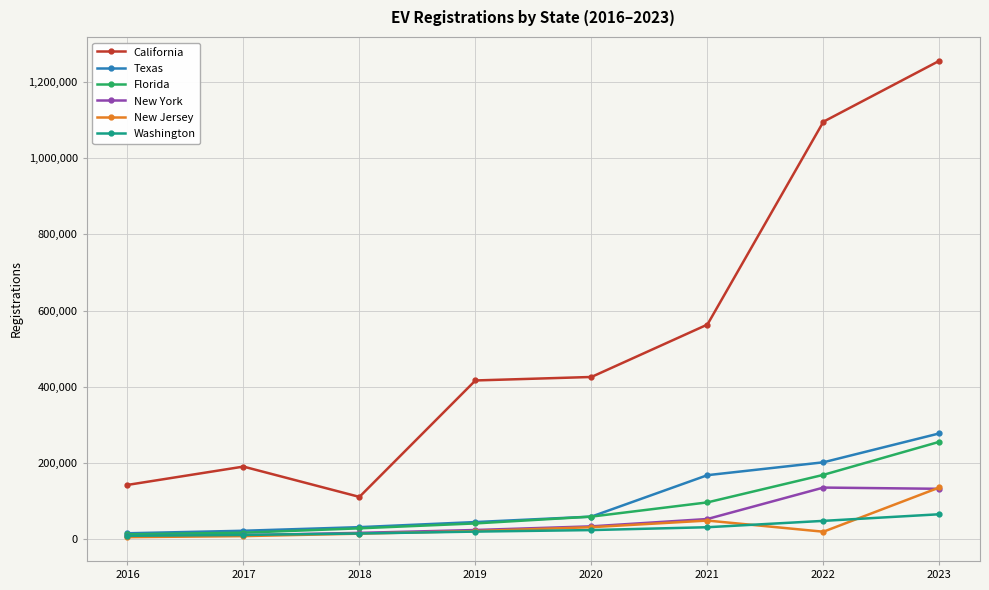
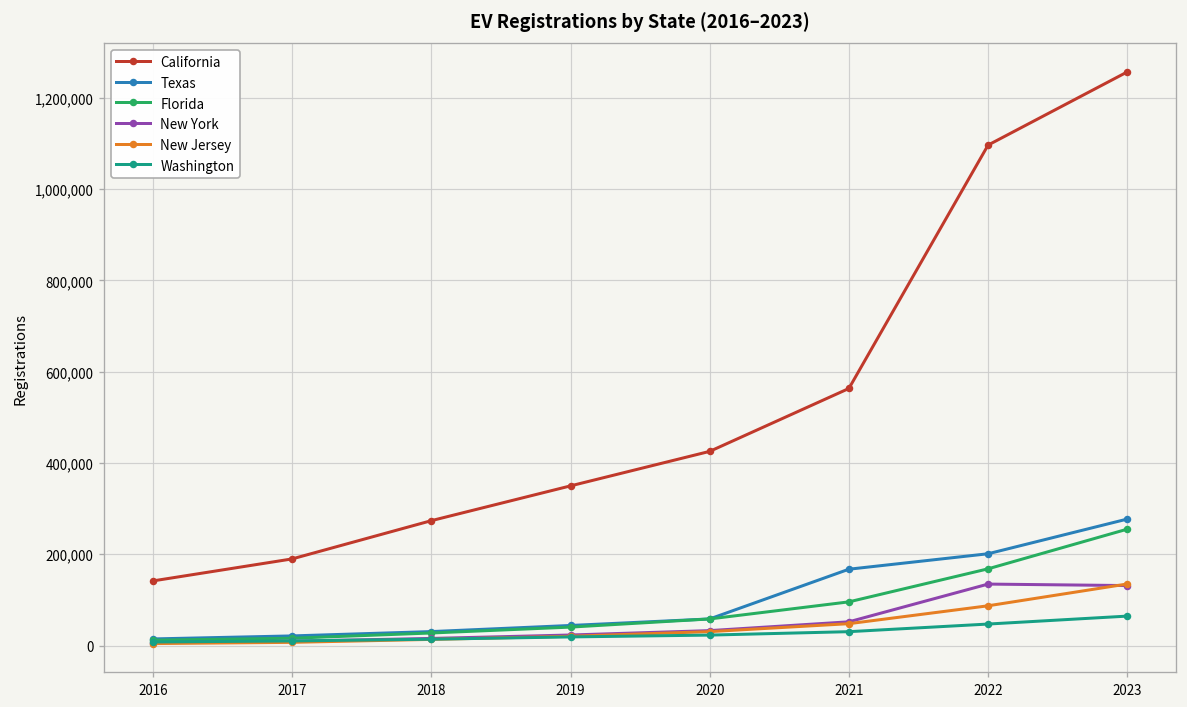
  {
    "California": {
      "2016": "140,000",
      "2017": "190,000",
-     "2018": "110,000",
-     "2019": "420,000",
+     "2018": "270,000",
+     "2019": "350,000",
      "2020": "430,000",
      "2021": "560,000",
      "2022": "1,100,000",
      "2023": "1,260,000"
    },
    "Texas": {
      "2021": "170,000",
      "2022": "200,000",
      "2023": "280,000"
    },
    "New York": {
      "2022": "130,000"
    },
    "New Jersey": {
-     "2022": "20,000"
+     "2022": "90,000"
    }
  }
